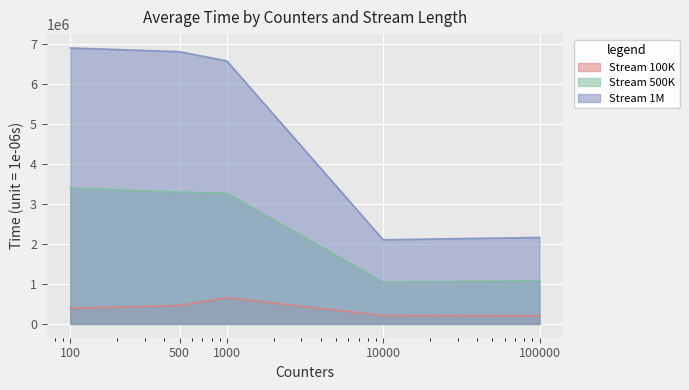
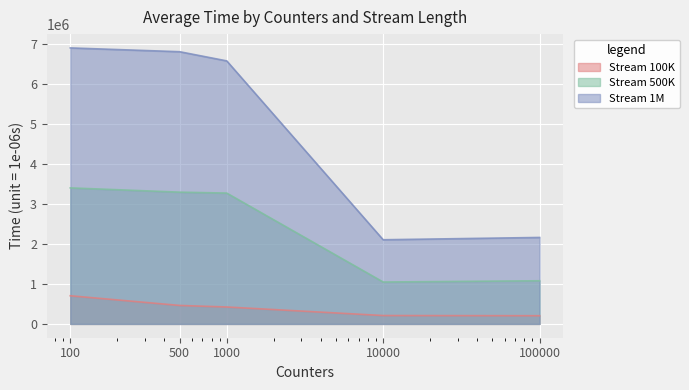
  {
    "Stream 100K": {
-     "100": 400000,
+     "100": 700000,
      "500": 500000,
-     "1000": 700000,
+     "1000": 400000,
      "10000": 200000,
      "100000": 200000
    }
  }
